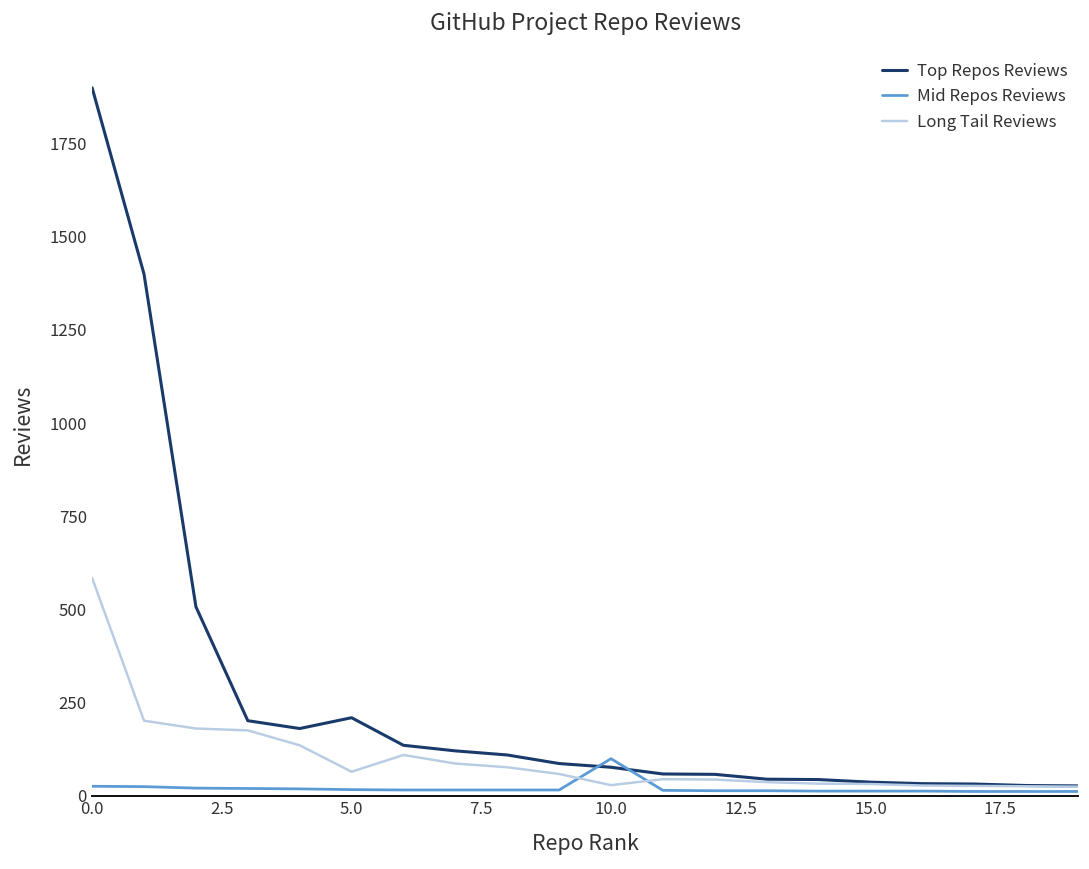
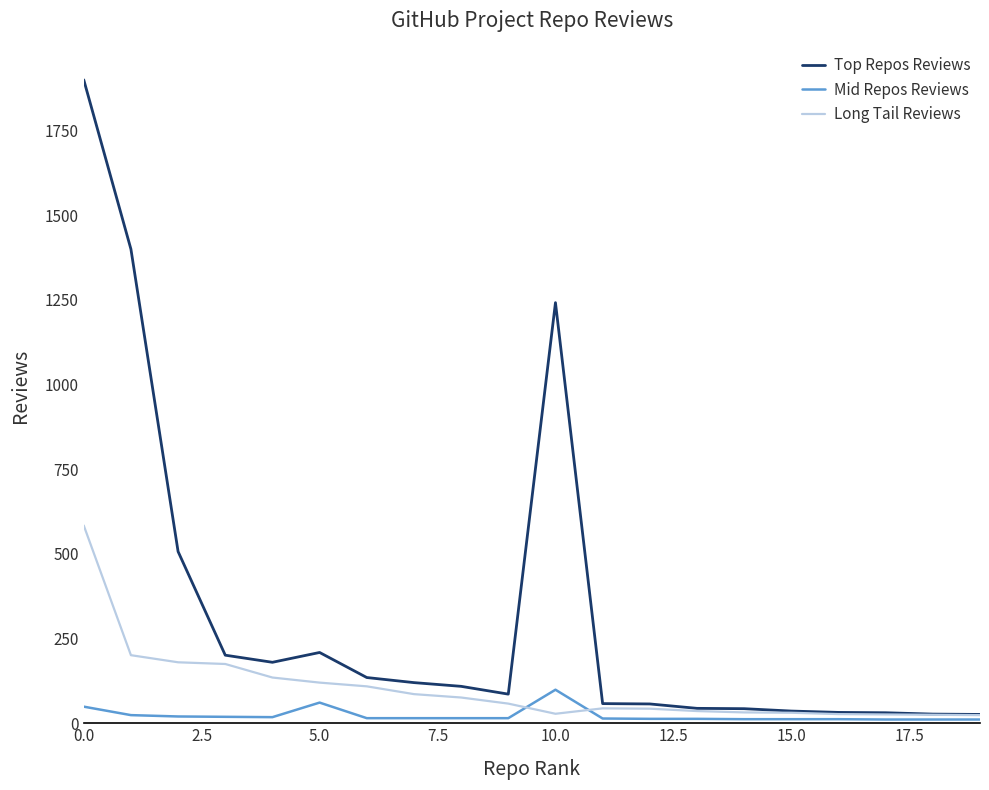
  {
    "Top Repos Reviews": {
      "0.0": 1900,
      "5.0": 210,
-     "10.0": 80
+     "10.0": 1240
    },
    "Mid Repos Reviews": {
-     "0.0": 30,
-     "5.0": 20,
+     "0.0": 50,
+     "5.0": 60,
      "10.0": 100,
      "15.0": 10
    },
    "Long Tail Reviews": {
      "0.0": 580,
-     "5.0": 60,
+     "5.0": 120,
      "10.0": 30
    }
  }
